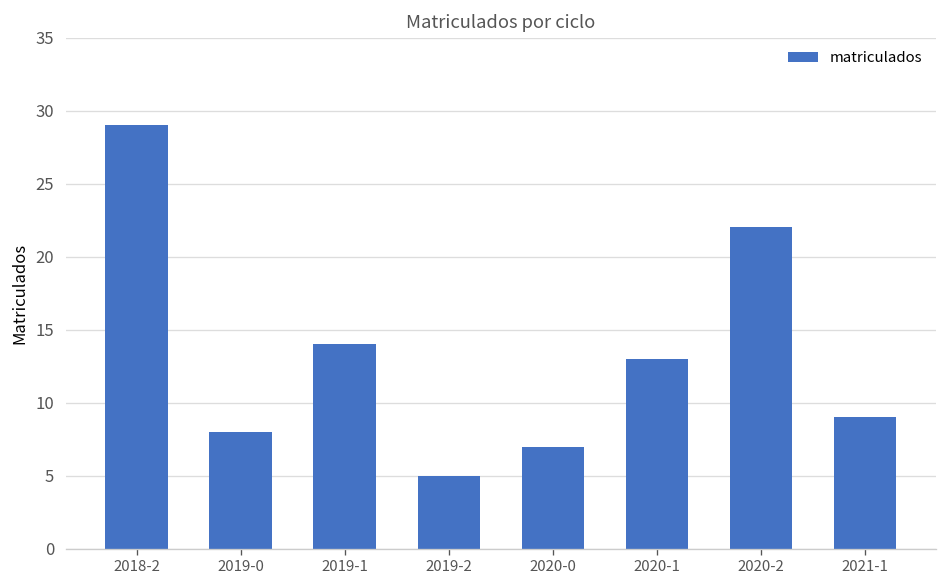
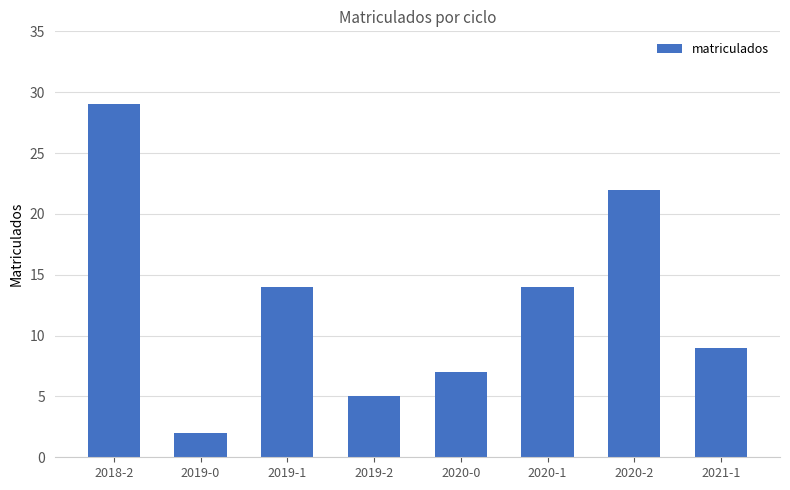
  {
    "2018-2": 29,
-   "2019-0": 8,
+   "2019-0": 2,
    "2019-1": 14,
    "2019-2": 5,
    "2020-0": 7,
-   "2020-1": 13,
+   "2020-1": 14,
    "2020-2": 22,
    "2021-1": 9
  }
